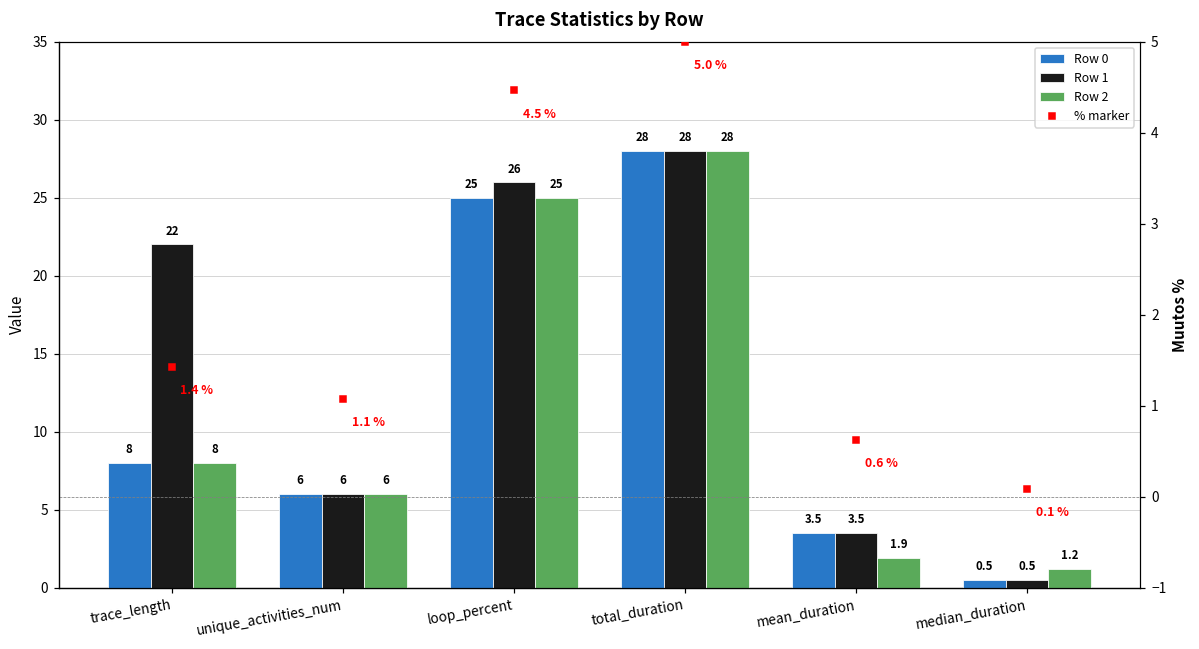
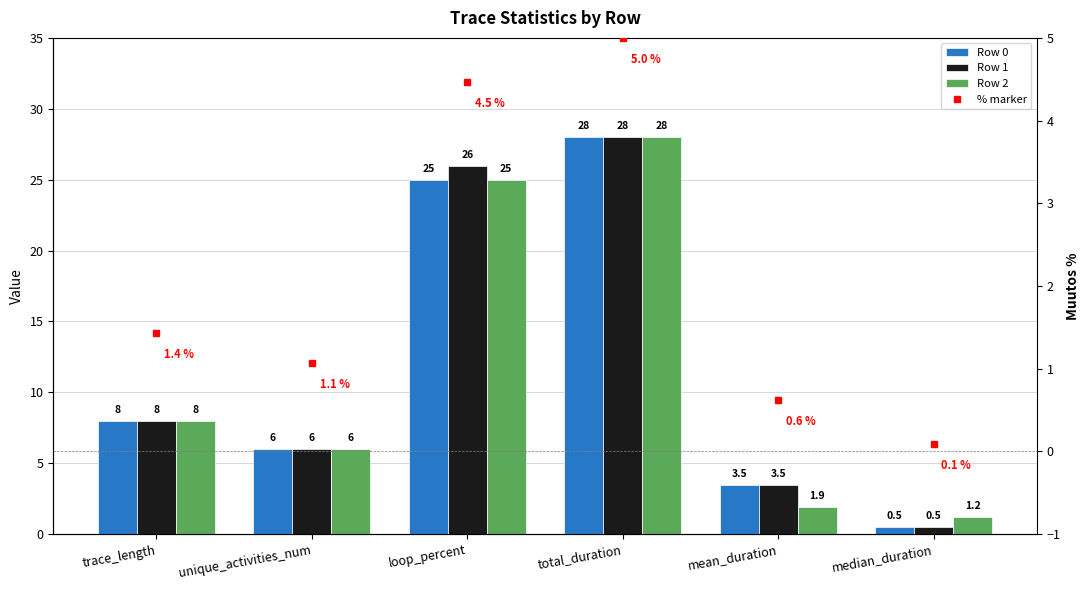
  {
    "Row 0": {
      "trace_length": "8",
      "unique_activities_num": "6",
      "loop_percent": "25",
      "total_duration": "28",
      "mean_duration": "3.5",
      "median_duration": "0.5"
    },
    "Row 1": {
-     "trace_length": "22",
+     "trace_length": "8",
      "unique_activities_num": "6",
      "loop_percent": "26",
      "total_duration": "28",
      "mean_duration": "3.5",
      "median_duration": "0.5"
    },
    "Row 2": {
      "trace_length": "8",
      "unique_activities_num": "6",
      "loop_percent": "25",
      "total_duration": "28",
      "mean_duration": "1.9",
      "median_duration": "1.2"
    },
    "% marker": {
      "trace_length": "1.4 %",
      "unique_activities_num": "1.1 %",
      "loop_percent": "4.5 %",
      "total_duration": "5.0 %",
      "mean_duration": "0.6 %",
      "median_duration": "0.1 %"
    }
  }
